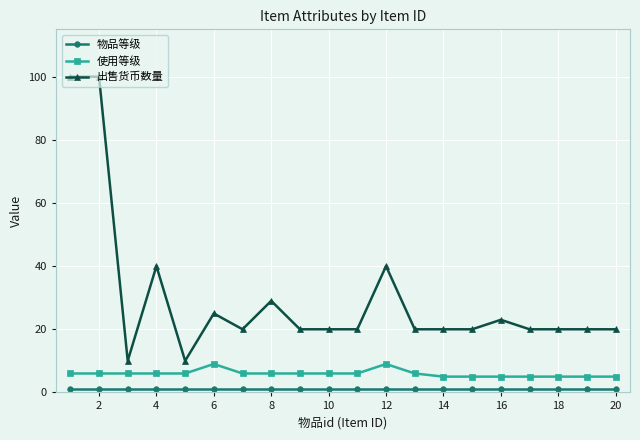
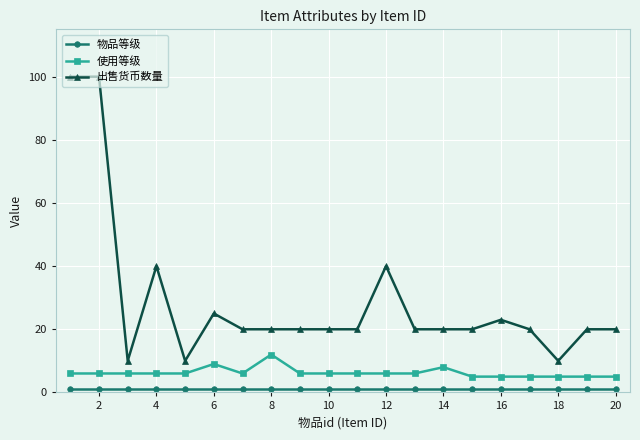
  {
    "物品等级": {
      "2": 1,
      "4": 1,
      "6": 1,
      "8": 1,
      "10": 1,
      "12": 1,
      "14": 1,
      "16": 1,
      "18": 1,
      "20": 1
    },
    "使用等级": {
      "2": 6,
      "4": 6,
      "6": 9,
-     "8": 6,
+     "8": 12,
      "10": 6,
-     "12": 9,
-     "14": 5,
+     "12": 6,
+     "14": 8,
      "16": 5,
      "18": 5,
      "20": 5
    },
    "出售货币数量": {
      "4": 40,
      "6": 25,
-     "8": 29,
+     "8": 20,
      "10": 20,
      "12": 40,
      "14": 20,
      "16": 23,
-     "18": 20,
+     "18": 10,
      "20": 20
    }
  }
